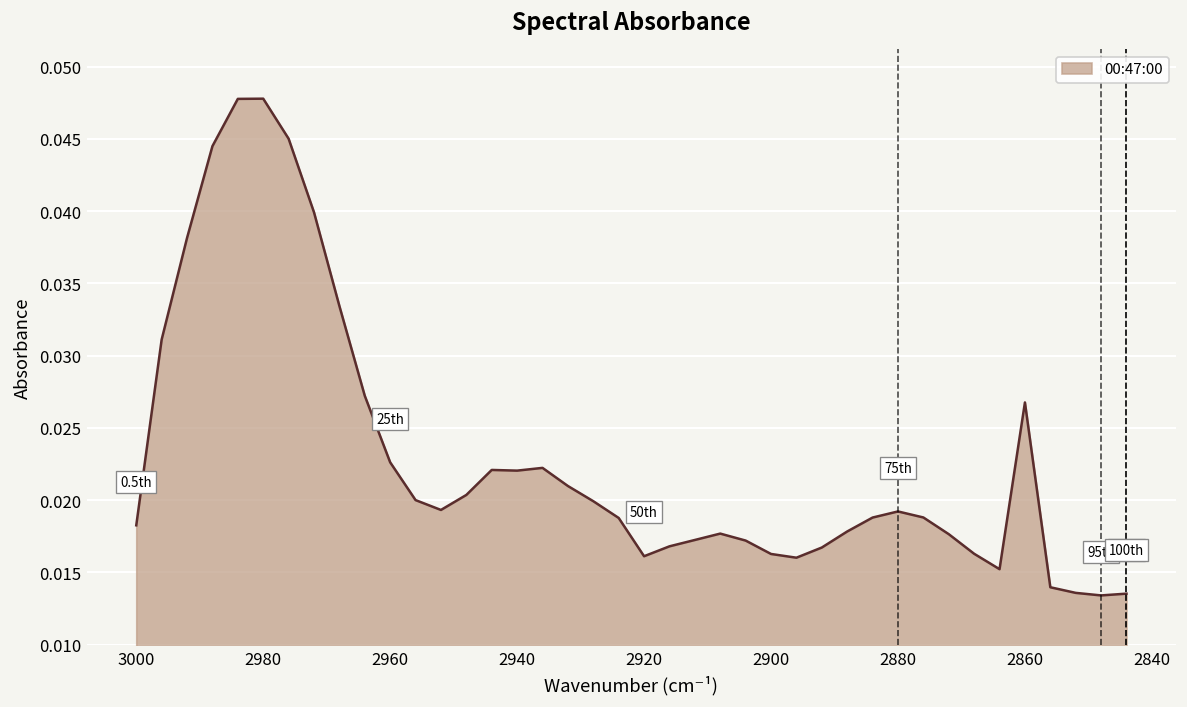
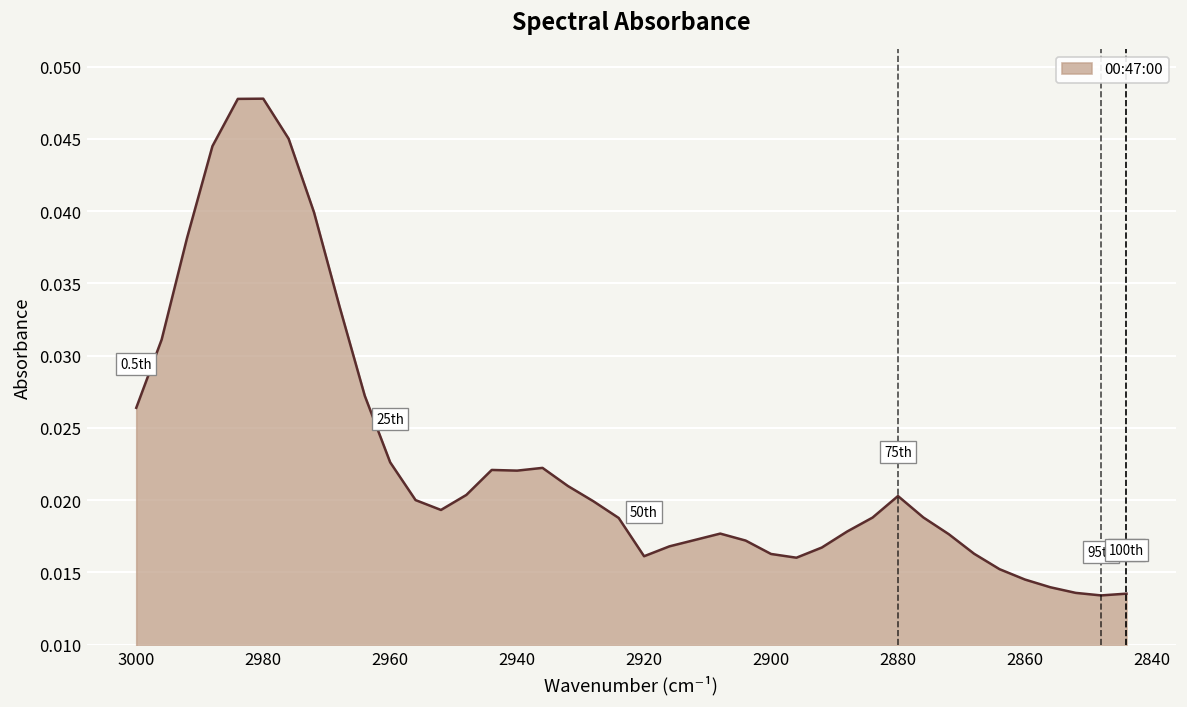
  {
-   "3000": 0.0183,
+   "3000": 0.0264,
    "2980": 0.0478,
    "2960": 0.0226,
    "2940": 0.0220,
    "2920": 0.0161,
    "2900": 0.0163,
-   "2880": 0.0192,
-   "2860": 0.0268
+   "2880": 0.0203,
+   "2860": 0.0145
  }
